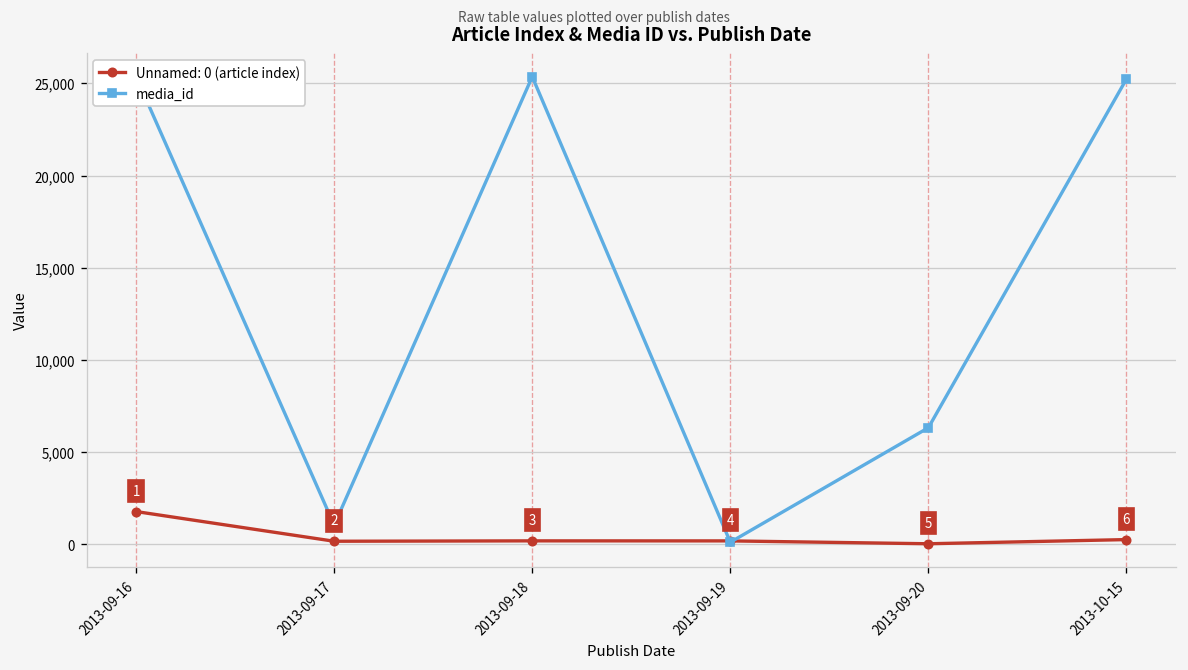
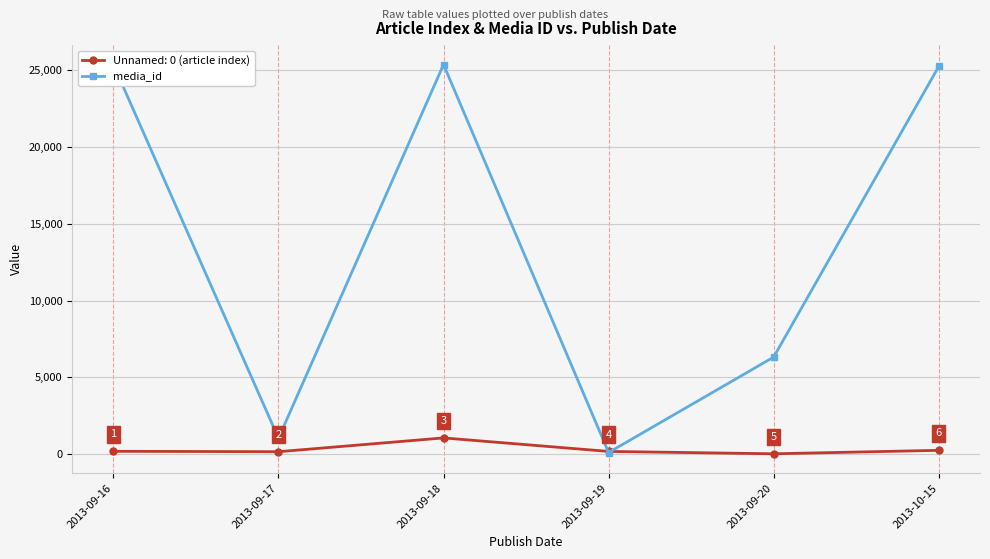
  {
    "Unnamed: 0 (article index)": {
-     "2013-09-16": "1,800",
+     "2013-09-16": "200",
      "2013-09-17": "200",
-     "2013-09-18": "200"
+     "2013-09-18": "1,100"
    },
    "media_id": {
      "2013-09-18": "25,400",
      "2013-09-20": "6,300",
      "2013-10-15": "25,200"
    }
  }
